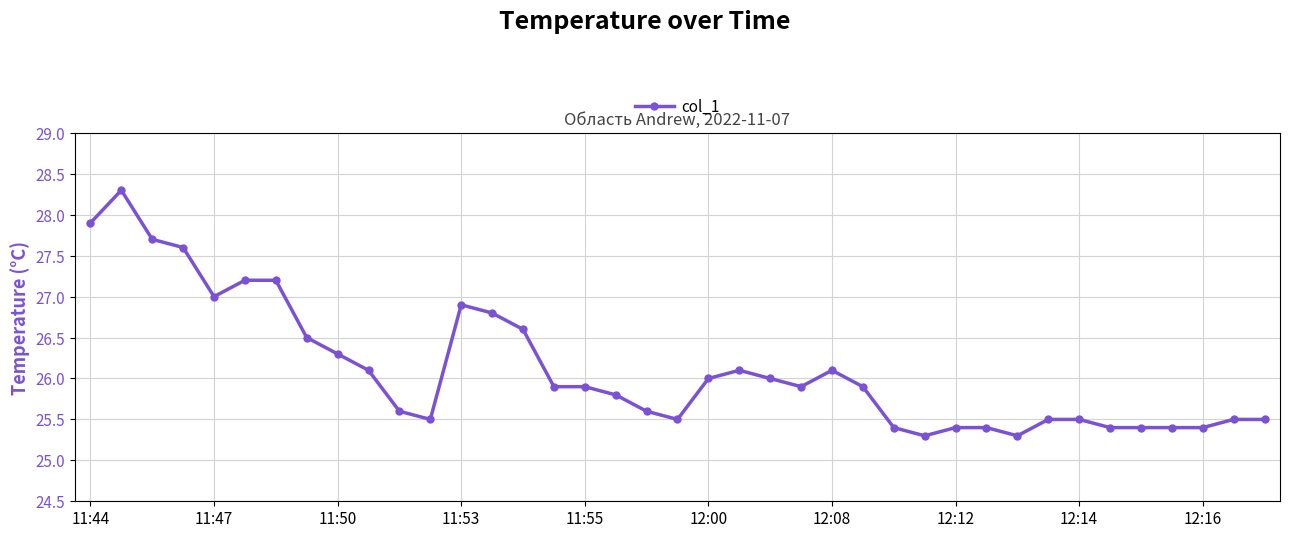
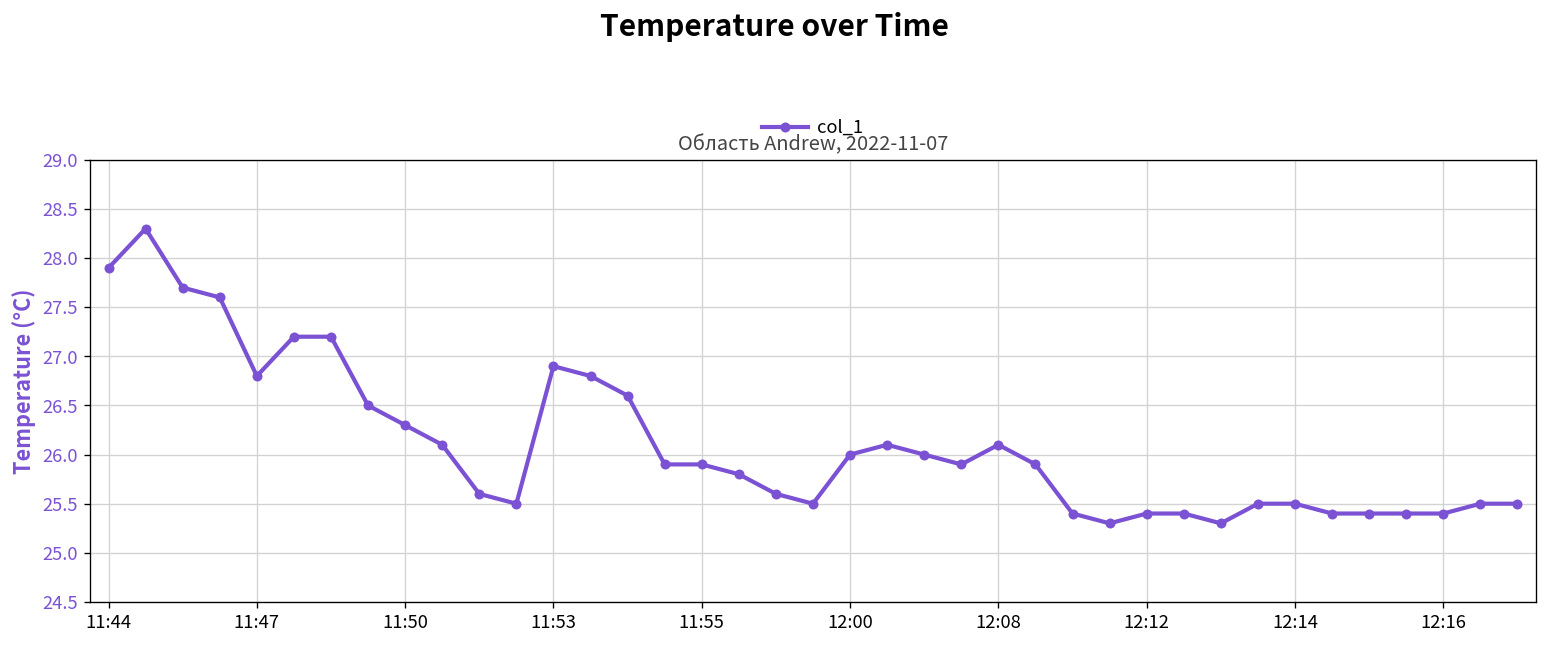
  {
-   "11:47": 27.0,
+   "11:47": 26.8,
    "12:00": 26.0,
    "12:08": 26.1
  }
